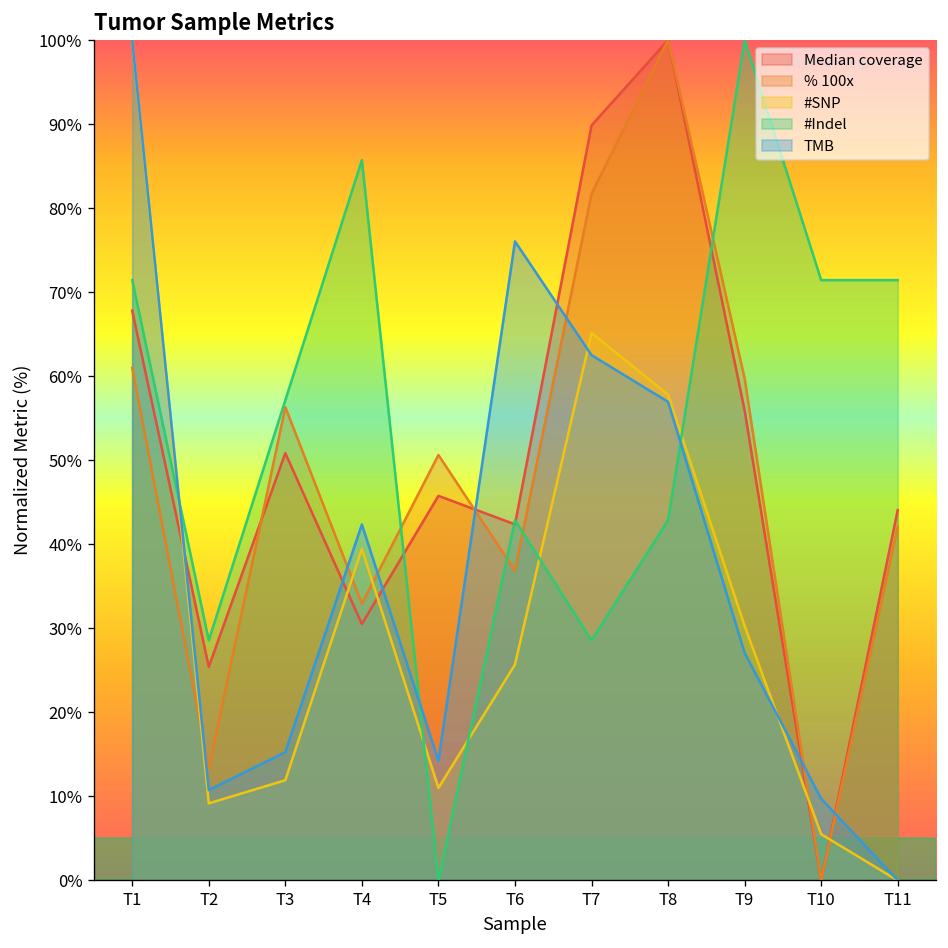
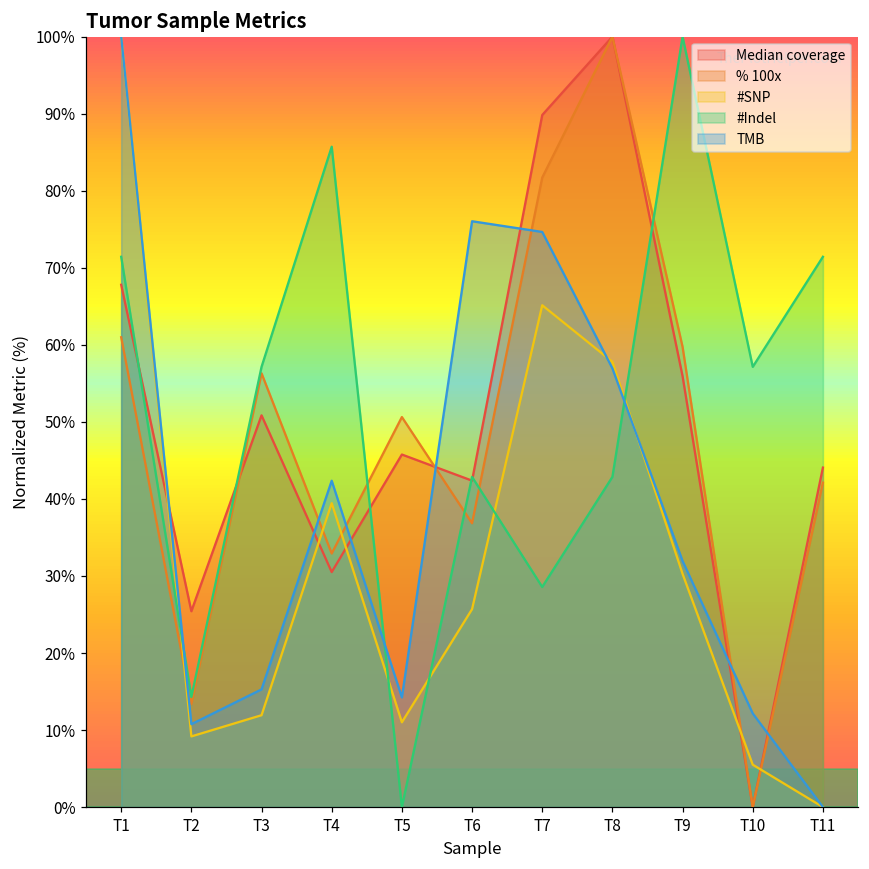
  {
    "#Indel": {
      "T1": "71%",
-     "T2": "29%",
+     "T2": "14%",
      "T3": "57%",
      "T4": "86%",
      "T5": "0%",
      "T6": "43%",
      "T7": "29%",
      "T8": "43%",
      "T9": "100%",
-     "T10": "71%",
+     "T10": "57%",
      "T11": "71%"
    },
    "TMB": {
      "T2": "11%",
      "T3": "15%",
      "T4": "42%",
      "T5": "14%",
      "T6": "76%",
-     "T7": "63%",
+     "T7": "75%",
      "T8": "57%",
-     "T9": "27%",
-     "T10": "10%"
+     "T9": "32%",
+     "T10": "12%"
    }
  }
